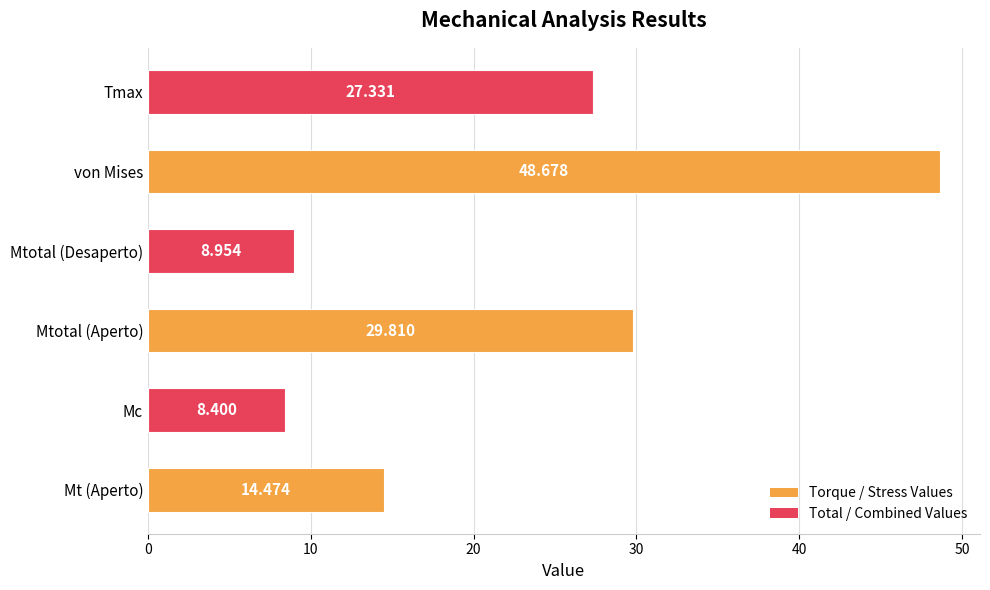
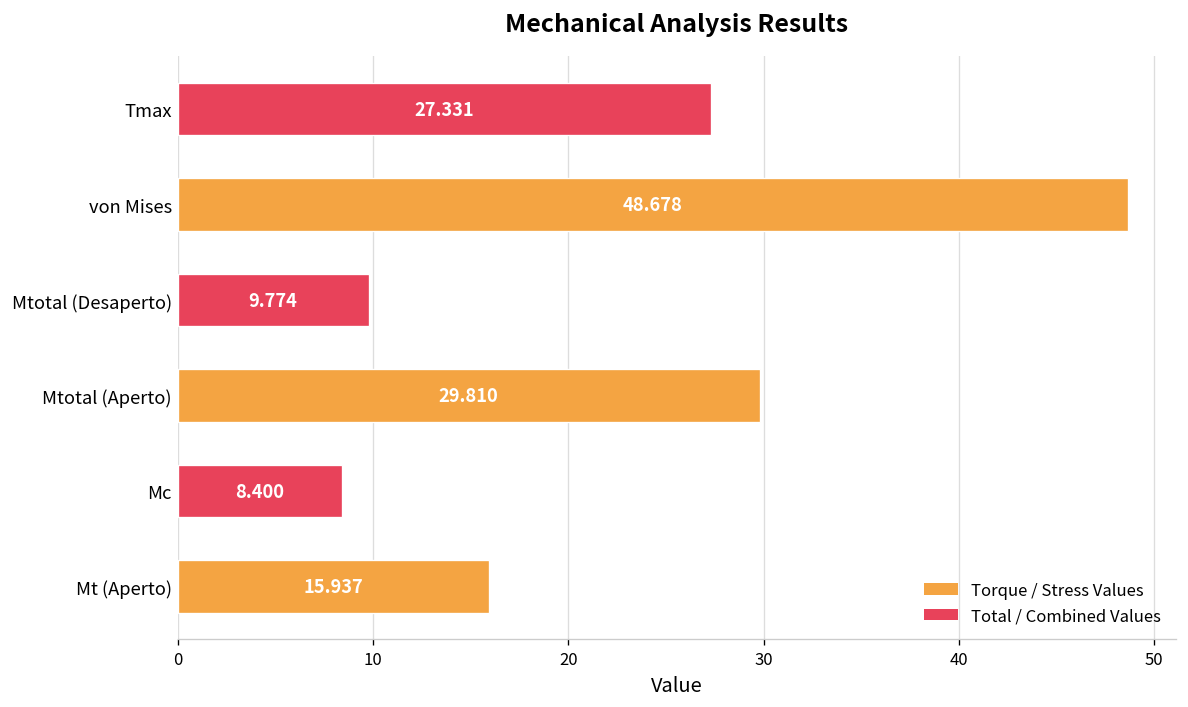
  {
    "Tmax": 27.331,
    "von Mises": 48.678,
-   "Mtotal (Desaperto)": 8.954,
+   "Mtotal (Desaperto)": 9.774,
    "Mtotal (Aperto)": 29.810,
    "Mc": 8.400,
-   "Mt (Aperto)": 14.474
+   "Mt (Aperto)": 15.937
  }
